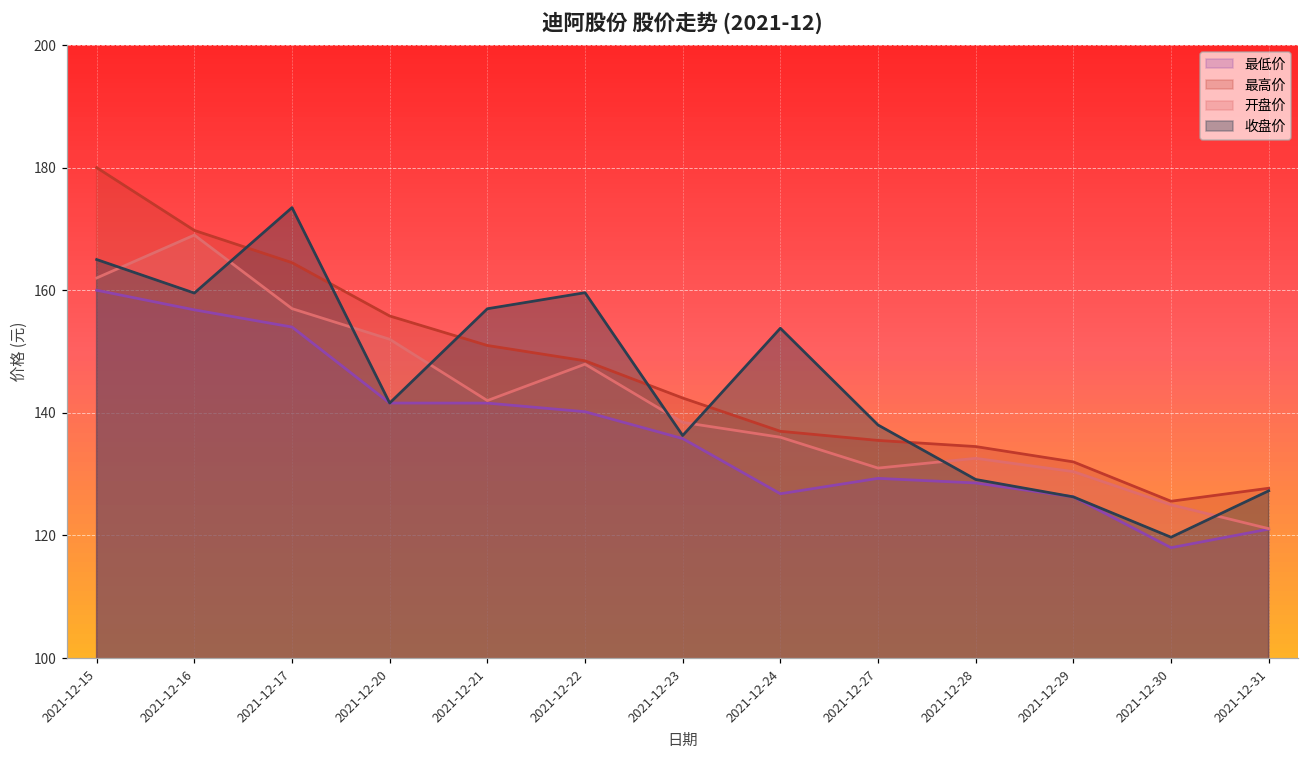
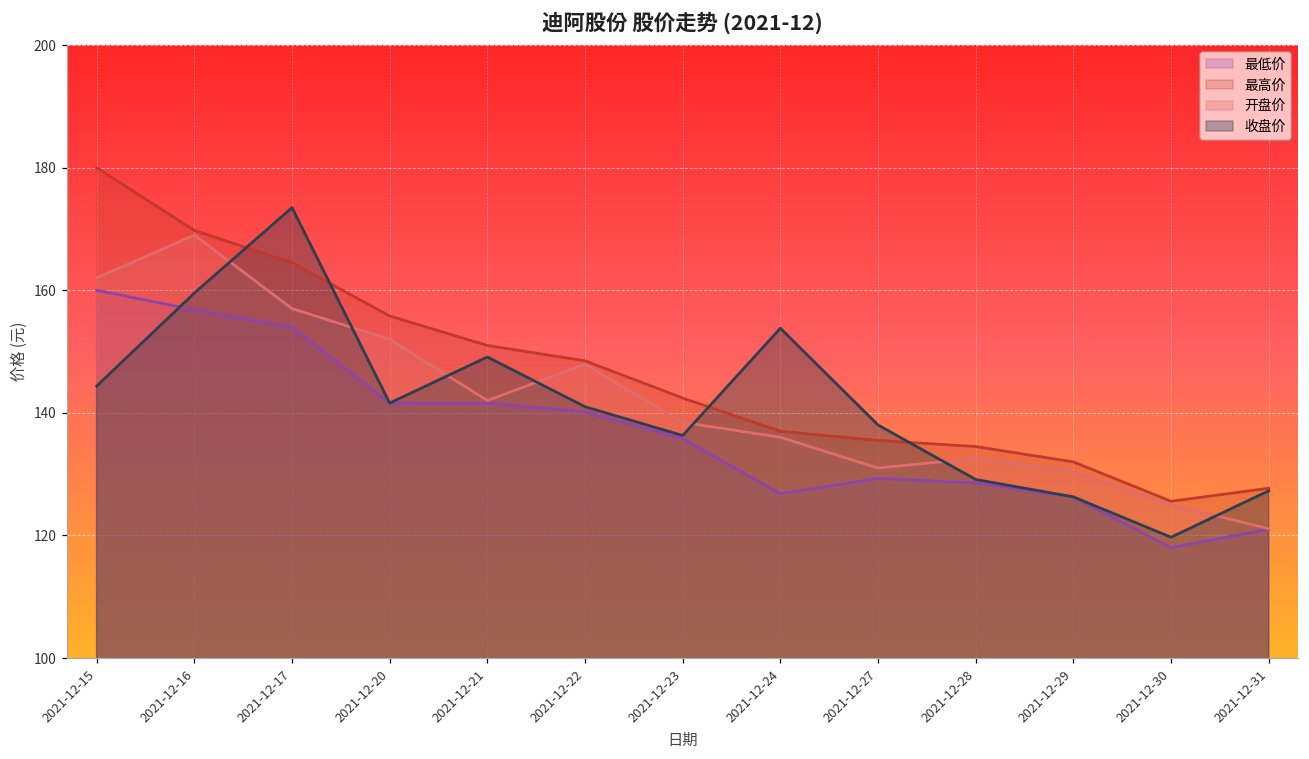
  {
    "收盘价": {
-     "2021-12-15": 165,
+     "2021-12-15": 144,
      "2021-12-16": 160,
      "2021-12-17": 173,
-     "2021-12-21": 157,
-     "2021-12-22": 160,
+     "2021-12-21": 149,
+     "2021-12-22": 141,
      "2021-12-23": 136,
      "2021-12-24": 154,
      "2021-12-27": 138,
      "2021-12-28": 129,
      "2021-12-30": 120
    }
  }
